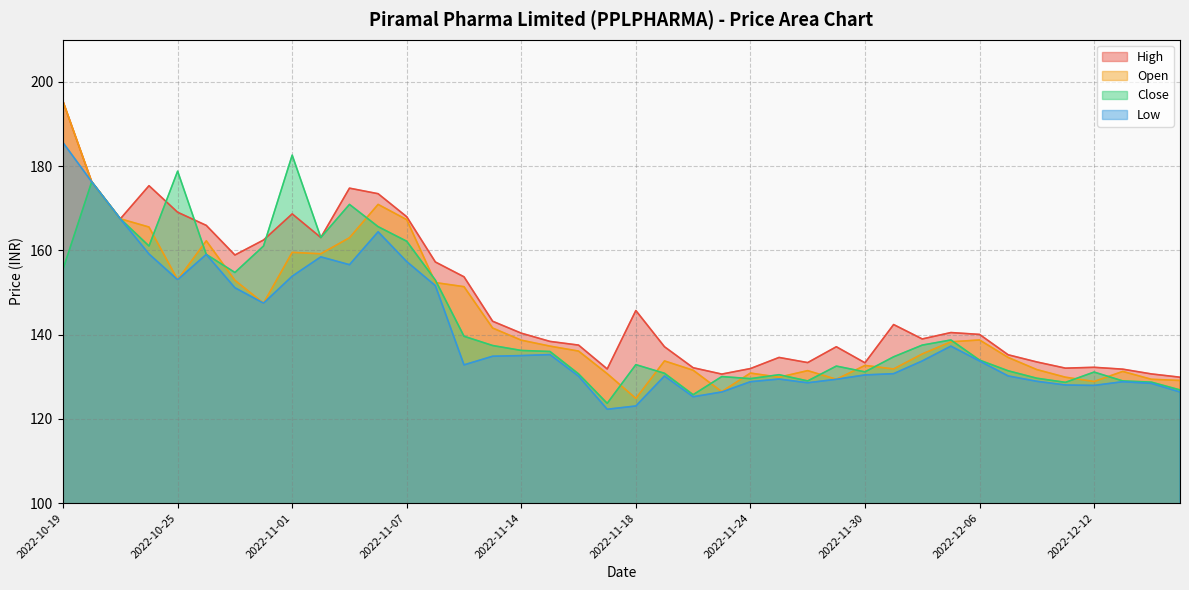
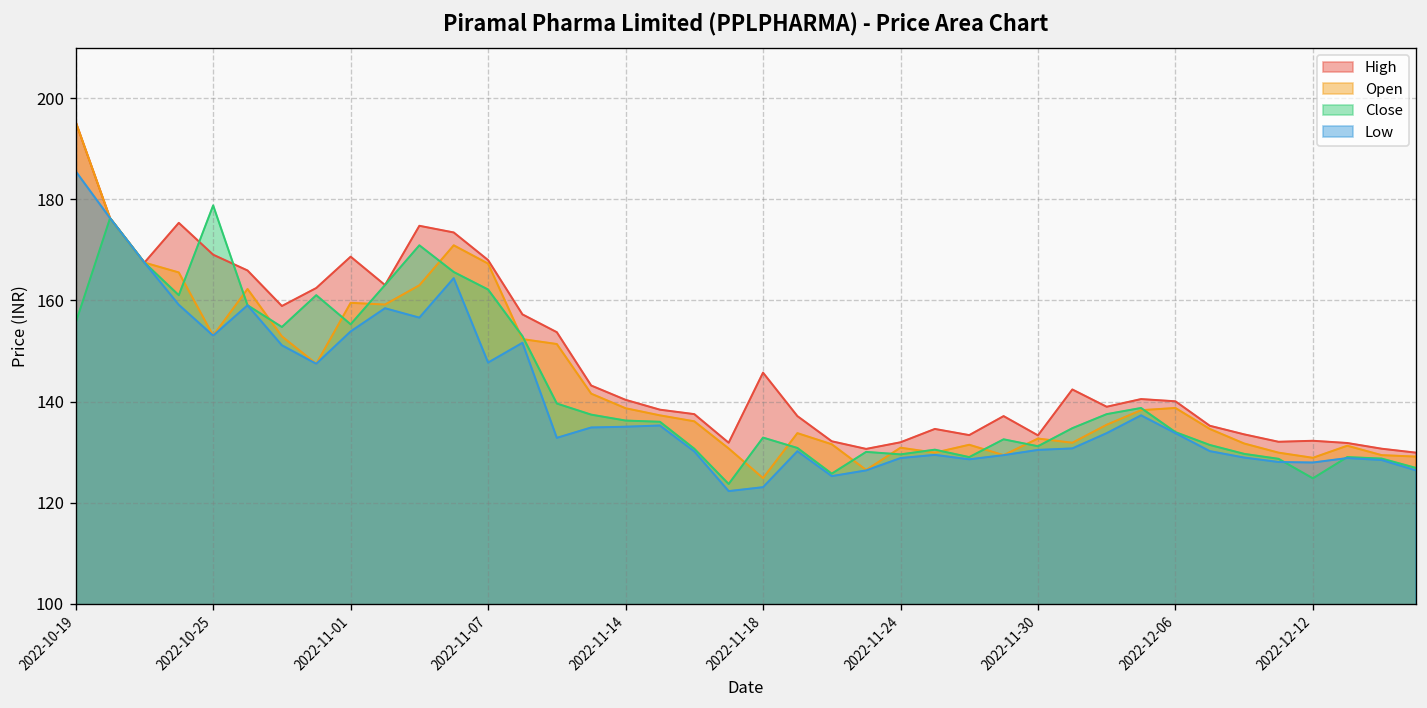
  {
    "High": {
      "2022-10-25": 169,
      "2022-11-01": 169,
      "2022-11-07": 168,
      "2022-11-14": 140,
      "2022-11-18": 146,
      "2022-11-24": 132,
      "2022-11-30": 133,
      "2022-12-06": 140,
      "2022-12-12": 132
    },
    "Open": {
      "2022-11-01": 160,
      "2022-11-07": 167,
      "2022-11-14": 139,
      "2022-11-18": 125,
      "2022-11-24": 131,
      "2022-11-30": 133,
      "2022-12-06": 139,
      "2022-12-12": 129
    },
    "Close": {
      "2022-10-19": 156,
      "2022-10-25": 179,
-     "2022-11-01": 183,
+     "2022-11-01": 155,
      "2022-11-07": 162,
      "2022-11-14": 136,
      "2022-11-18": 133,
      "2022-11-24": 130,
      "2022-11-30": 131,
-     "2022-12-12": 131
+     "2022-12-12": 125
    },
    "Low": {
      "2022-10-19": 186,
      "2022-11-01": 154,
-     "2022-11-07": 157,
+     "2022-11-07": 148,
      "2022-11-14": 135,
      "2022-11-18": 123,
      "2022-11-24": 129,
      "2022-11-30": 130,
      "2022-12-12": 128
    }
  }
